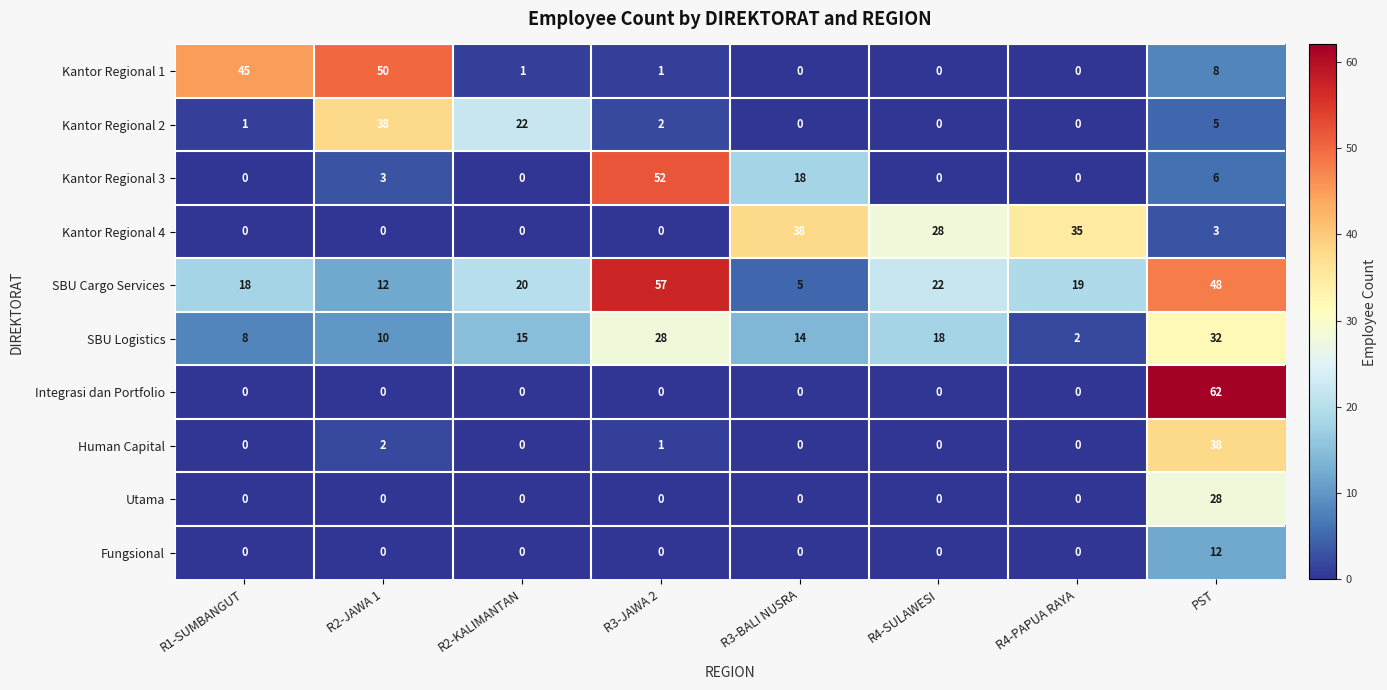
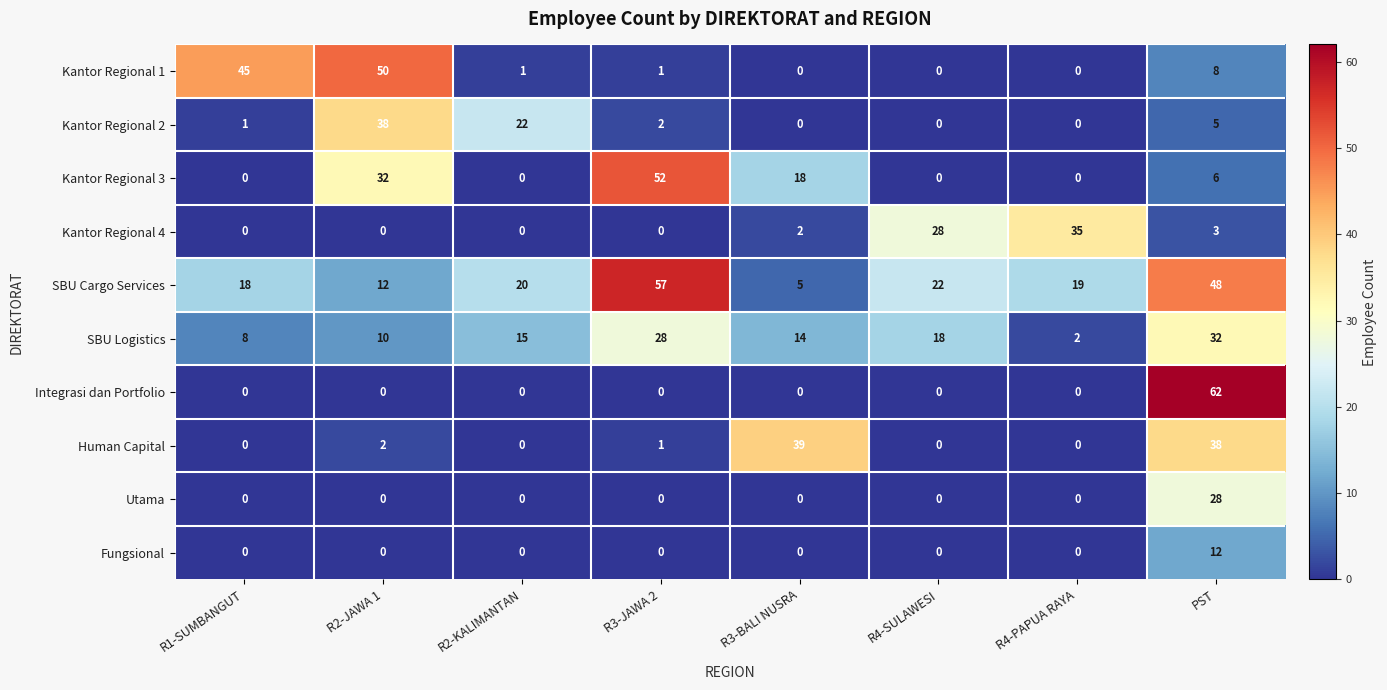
  {
    "Kantor Regional 1": {
      "R1-SUMBANGUT": 45,
      "R2-JAWA 1": 50,
      "R2-KALIMANTAN": 1,
      "R3-JAWA 2": 1,
      "R3-BALI NUSRA": 0,
      "R4-SULAWESI": 0,
      "R4-PAPUA RAYA": 0,
      "PST": 8
    },
    "Kantor Regional 2": {
      "R1-SUMBANGUT": 1,
      "R2-JAWA 1": 38,
      "R2-KALIMANTAN": 22,
      "R3-JAWA 2": 2,
      "R3-BALI NUSRA": 0,
      "R4-SULAWESI": 0,
      "R4-PAPUA RAYA": 0,
      "PST": 5
    },
    "Kantor Regional 3": {
      "R1-SUMBANGUT": 0,
-     "R2-JAWA 1": 3,
+     "R2-JAWA 1": 32,
      "R2-KALIMANTAN": 0,
      "R3-JAWA 2": 52,
      "R3-BALI NUSRA": 18,
      "R4-SULAWESI": 0,
      "R4-PAPUA RAYA": 0,
      "PST": 6
    },
    "Kantor Regional 4": {
      "R1-SUMBANGUT": 0,
      "R2-JAWA 1": 0,
      "R2-KALIMANTAN": 0,
      "R3-JAWA 2": 0,
-     "R3-BALI NUSRA": 38,
+     "R3-BALI NUSRA": 2,
      "R4-SULAWESI": 28,
      "R4-PAPUA RAYA": 35,
      "PST": 3
    },
    "SBU Cargo Services": {
      "R1-SUMBANGUT": 18,
      "R2-JAWA 1": 12,
      "R2-KALIMANTAN": 20,
      "R3-JAWA 2": 57,
      "R3-BALI NUSRA": 5,
      "R4-SULAWESI": 22,
      "R4-PAPUA RAYA": 19,
      "PST": 48
    },
    "SBU Logistics": {
      "R1-SUMBANGUT": 8,
      "R2-JAWA 1": 10,
      "R2-KALIMANTAN": 15,
      "R3-JAWA 2": 28,
      "R3-BALI NUSRA": 14,
      "R4-SULAWESI": 18,
      "R4-PAPUA RAYA": 2,
      "PST": 32
    },
    "Integrasi dan Portfolio": {
      "R1-SUMBANGUT": 0,
      "R2-JAWA 1": 0,
      "R2-KALIMANTAN": 0,
      "R3-JAWA 2": 0,
      "R3-BALI NUSRA": 0,
      "R4-SULAWESI": 0,
      "R4-PAPUA RAYA": 0,
      "PST": 62
    },
    "Human Capital": {
      "R1-SUMBANGUT": 0,
      "R2-JAWA 1": 2,
      "R2-KALIMANTAN": 0,
      "R3-JAWA 2": 1,
-     "R3-BALI NUSRA": 0,
+     "R3-BALI NUSRA": 39,
      "R4-SULAWESI": 0,
      "R4-PAPUA RAYA": 0,
      "PST": 38
    },
    "Utama": {
      "R1-SUMBANGUT": 0,
      "R2-JAWA 1": 0,
      "R2-KALIMANTAN": 0,
      "R3-JAWA 2": 0,
      "R3-BALI NUSRA": 0,
      "R4-SULAWESI": 0,
      "R4-PAPUA RAYA": 0,
      "PST": 28
    },
    "Fungsional": {
      "R1-SUMBANGUT": 0,
      "R2-JAWA 1": 0,
      "R2-KALIMANTAN": 0,
      "R3-JAWA 2": 0,
      "R3-BALI NUSRA": 0,
      "R4-SULAWESI": 0,
      "R4-PAPUA RAYA": 0,
      "PST": 12
    }
  }
